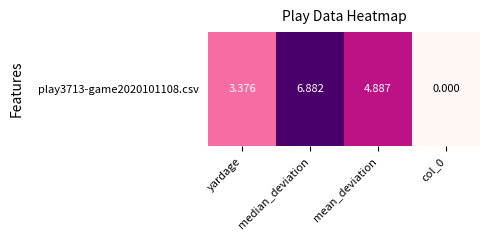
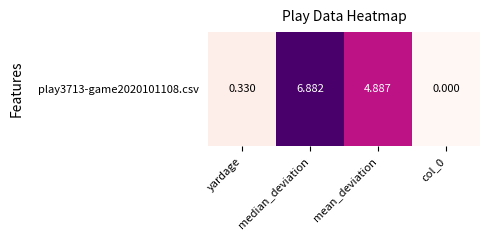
  {
    "play3713-game2020101108.csv": {
-     "yardage": 3.376,
+     "yardage": 0.330,
      "median_deviation": 6.882,
      "mean_deviation": 4.887,
      "col_0": 0.000
    }
  }
